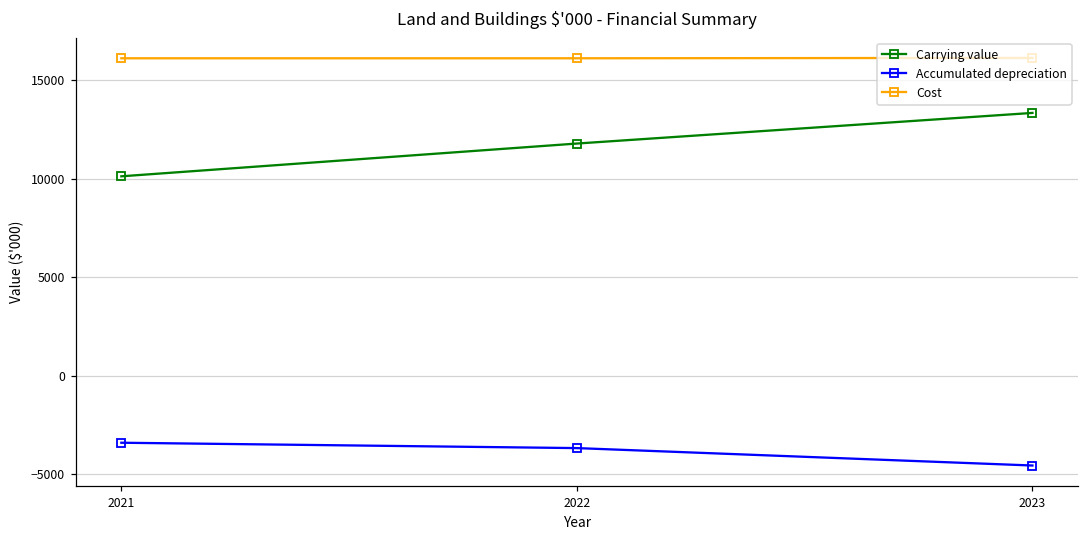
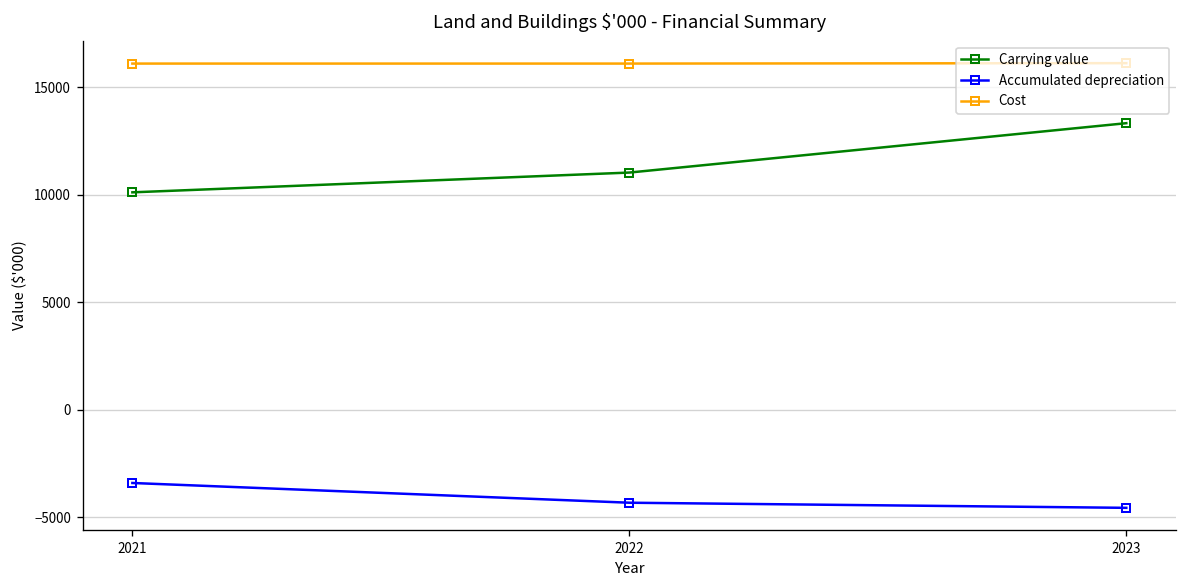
  {
    "Carrying value": {
      "2021": 10100,
-     "2022": 11800,
+     "2022": 11000,
      "2023": 13300
    },
    "Accumulated depreciation": {
      "2021": -3400,
-     "2022": -3700,
+     "2022": -4300,
      "2023": -4600
    },
    "Cost": {
      "2021": 16100,
      "2022": 16100
    }
  }
